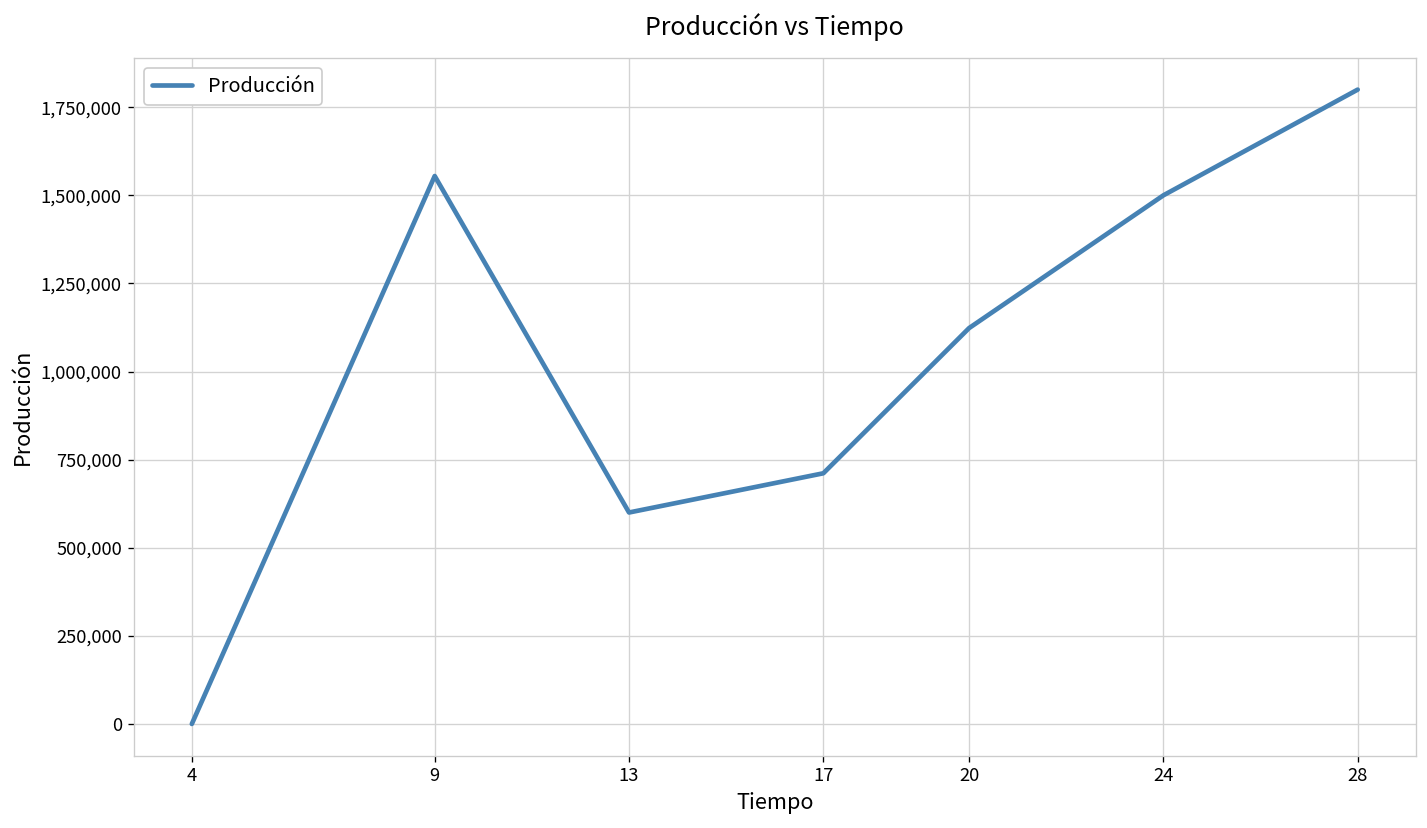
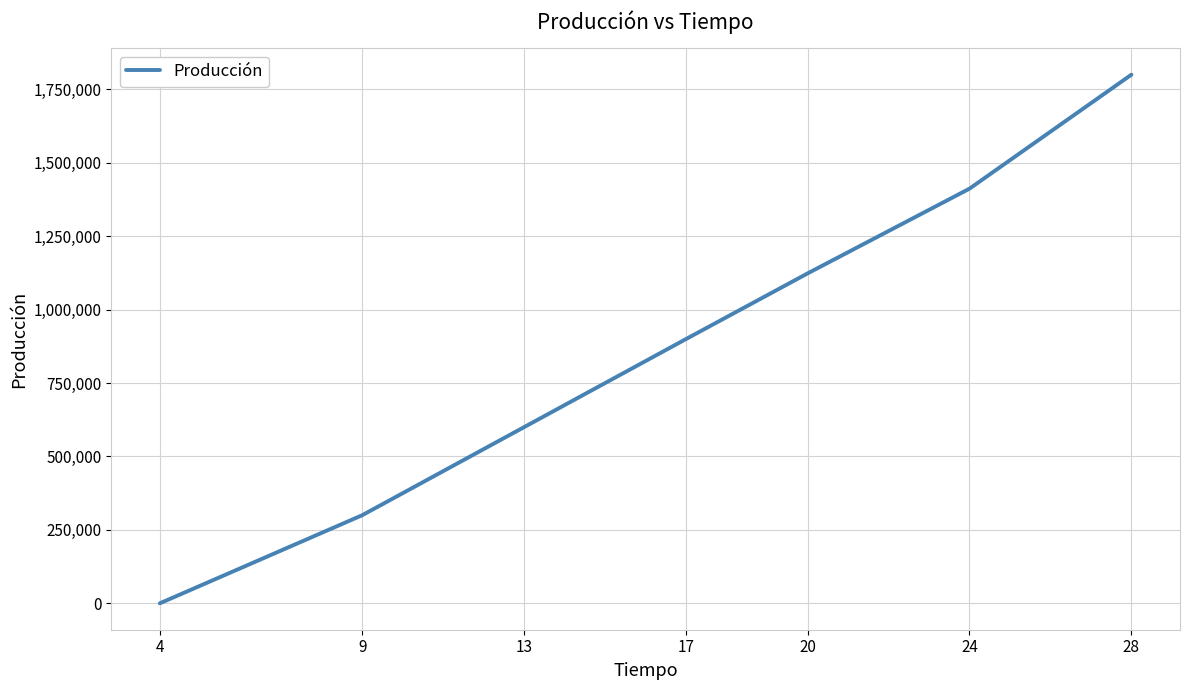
  {
    "4": "0",
-   "9": "1,550,000",
+   "9": "300,000",
    "13": "600,000",
-   "17": "710,000",
+   "17": "900,000",
    "20": "1,120,000",
-   "24": "1,500,000",
+   "24": "1,410,000",
    "28": "1,800,000"
  }
